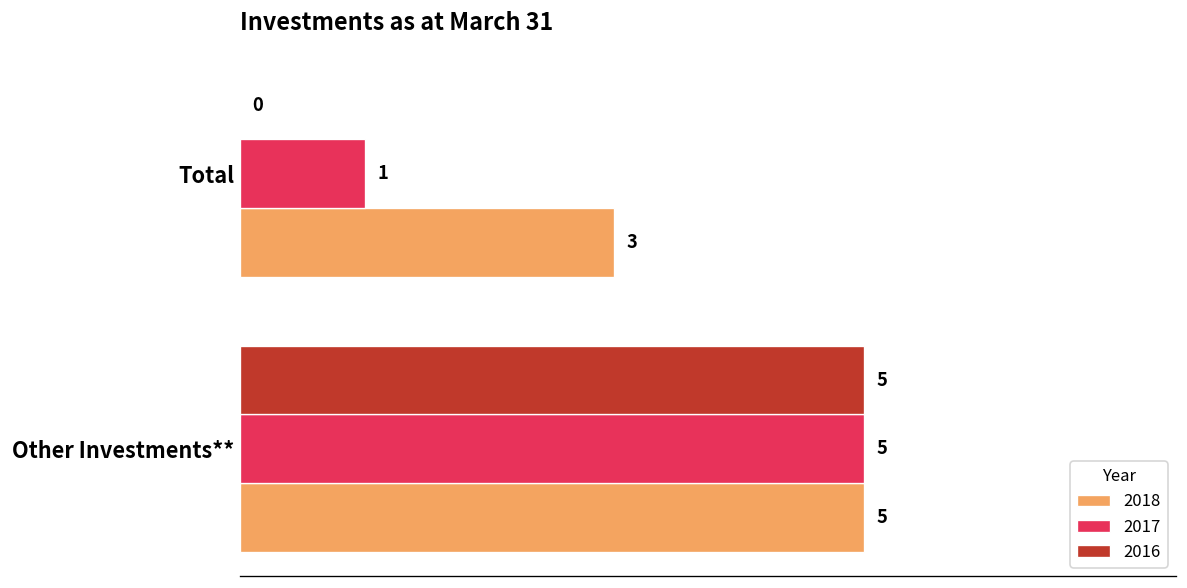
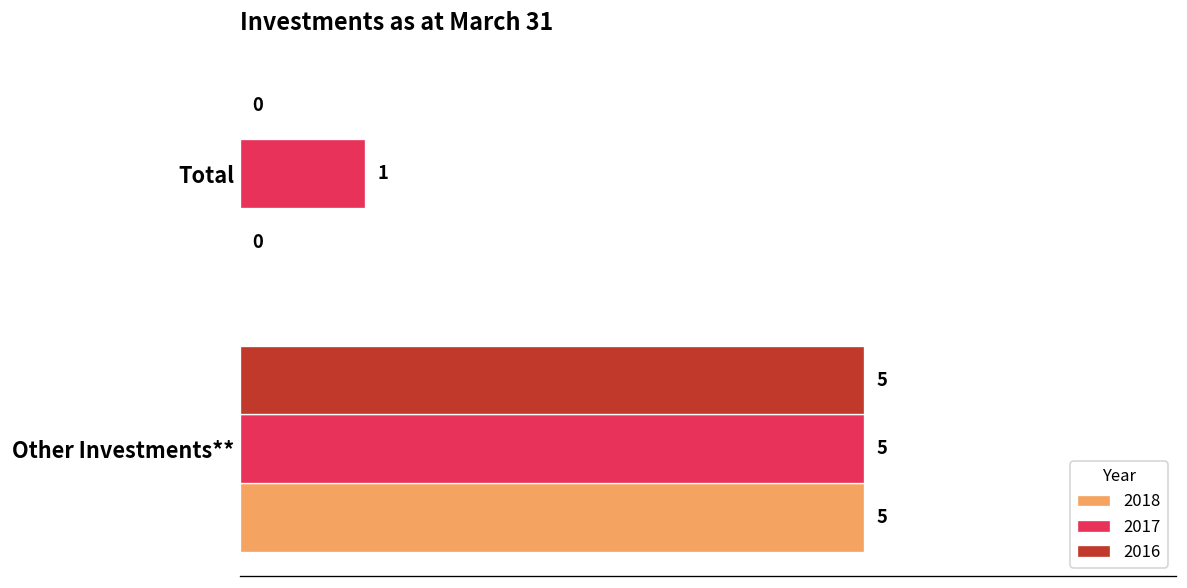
  {
    "2018": {
-     "Total": 3,
+     "Total": 0,
      "Other Investments**": 5
    },
    "2017": {
      "Total": 1,
      "Other Investments**": 5
    },
    "2016": {
      "Total": 0,
      "Other Investments**": 5
    }
  }
